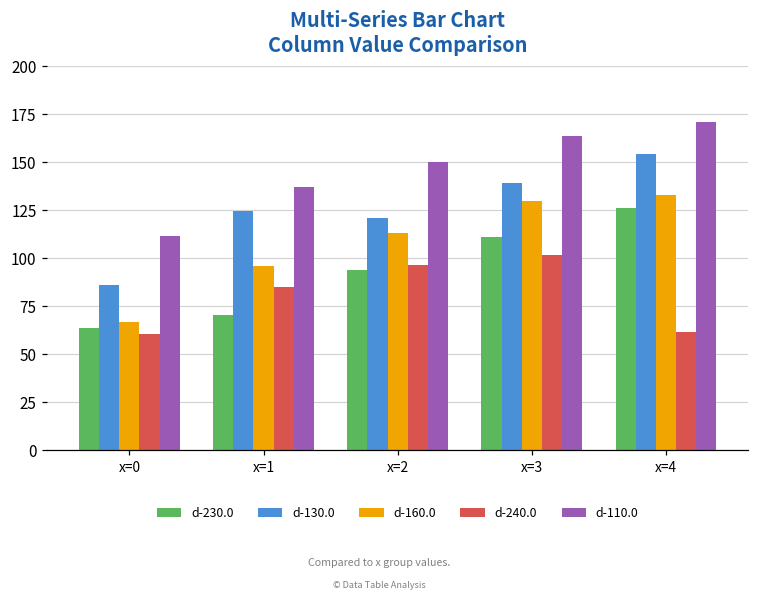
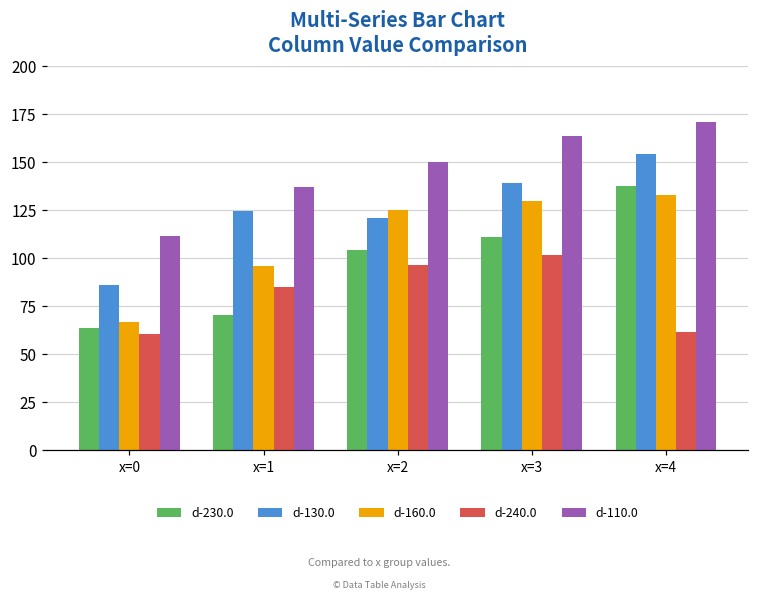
  {
    "d-230.0": {
      "x=0": 64,
      "x=1": 70,
-     "x=2": 94,
+     "x=2": 104,
      "x=3": 111,
-     "x=4": 126
+     "x=4": 138
    },
    "d-130.0": {
      "x=0": 86,
      "x=1": 124,
      "x=2": 121,
      "x=3": 139,
      "x=4": 154
    },
    "d-160.0": {
      "x=0": 67,
      "x=1": 96,
-     "x=2": 113,
+     "x=2": 125,
      "x=3": 130,
      "x=4": 133
    },
    "d-240.0": {
      "x=0": 60,
      "x=1": 85,
      "x=2": 96,
      "x=3": 102,
      "x=4": 61
    },
    "d-110.0": {
      "x=0": 111,
      "x=1": 137,
      "x=2": 150,
      "x=3": 164,
      "x=4": 171
    }
  }
